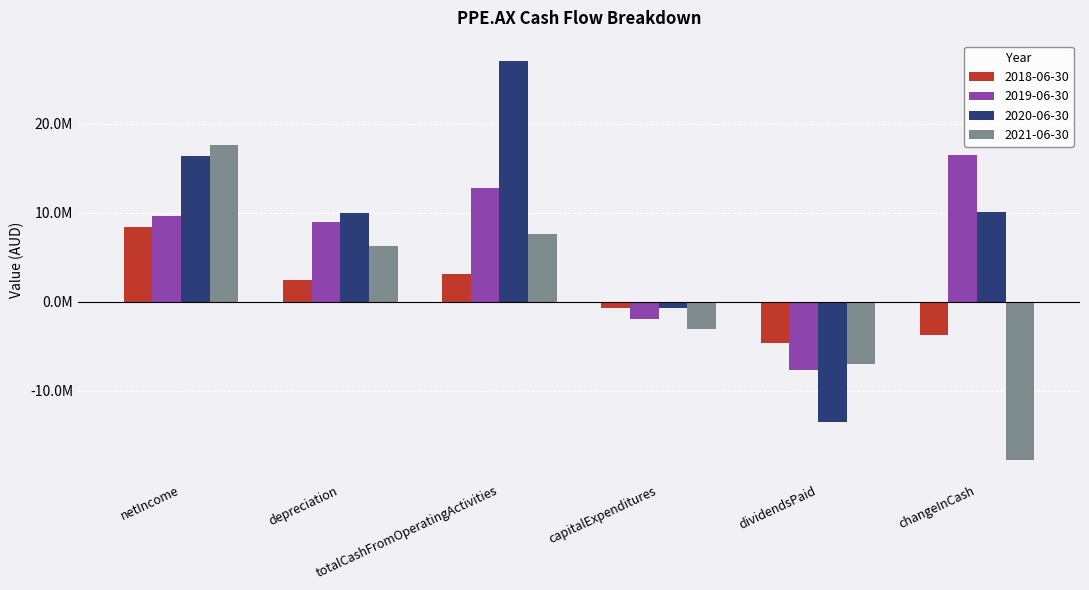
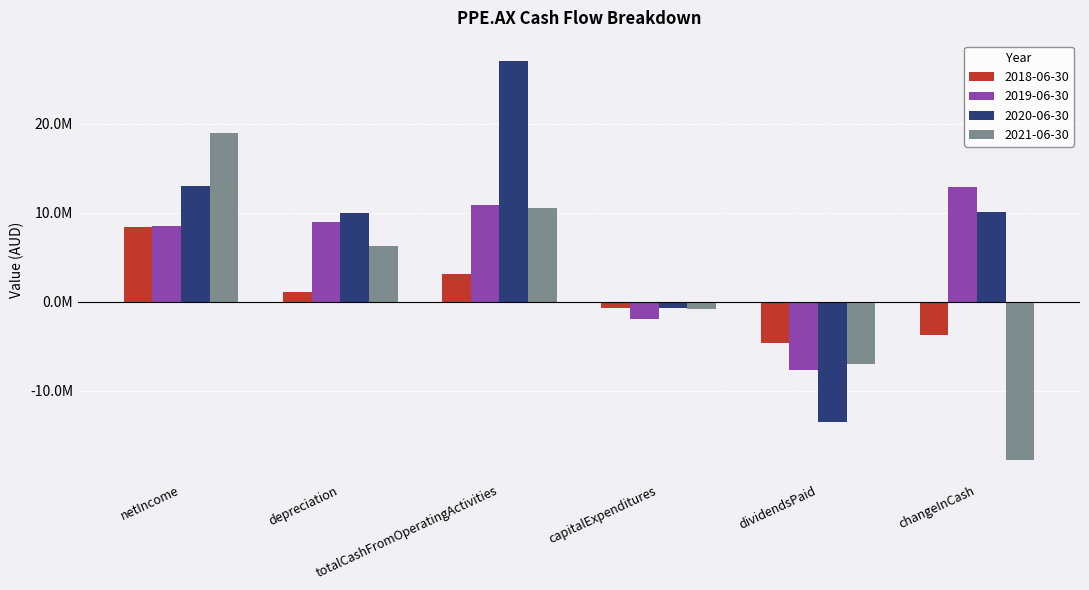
  {
    "2018-06-30": {
      "netIncome": 8000000,
-     "depreciation": 2000000,
+     "depreciation": 1000000,
      "totalCashFromOperatingActivities": 3000000,
      "capitalExpenditures": -1000000,
      "dividendsPaid": -5000000,
      "changeInCash": -4000000
    },
    "2019-06-30": {
-     "netIncome": 10000000,
+     "netIncome": 9000000,
      "depreciation": 9000000,
-     "totalCashFromOperatingActivities": 13000000,
+     "totalCashFromOperatingActivities": 11000000,
      "capitalExpenditures": -2000000,
      "dividendsPaid": -8000000,
-     "changeInCash": 17000000
+     "changeInCash": 13000000
    },
    "2020-06-30": {
-     "netIncome": 16000000,
+     "netIncome": 13000000,
      "depreciation": 10000000,
      "totalCashFromOperatingActivities": 27000000,
      "capitalExpenditures": -1000000,
      "dividendsPaid": -14000000,
      "changeInCash": 10000000
    },
    "2021-06-30": {
-     "netIncome": 18000000,
+     "netIncome": 19000000,
      "depreciation": 6000000,
-     "totalCashFromOperatingActivities": 8000000,
-     "capitalExpenditures": -3000000,
+     "totalCashFromOperatingActivities": 11000000,
+     "capitalExpenditures": -1000000,
      "dividendsPaid": -7000000,
      "changeInCash": -18000000
    }
  }
